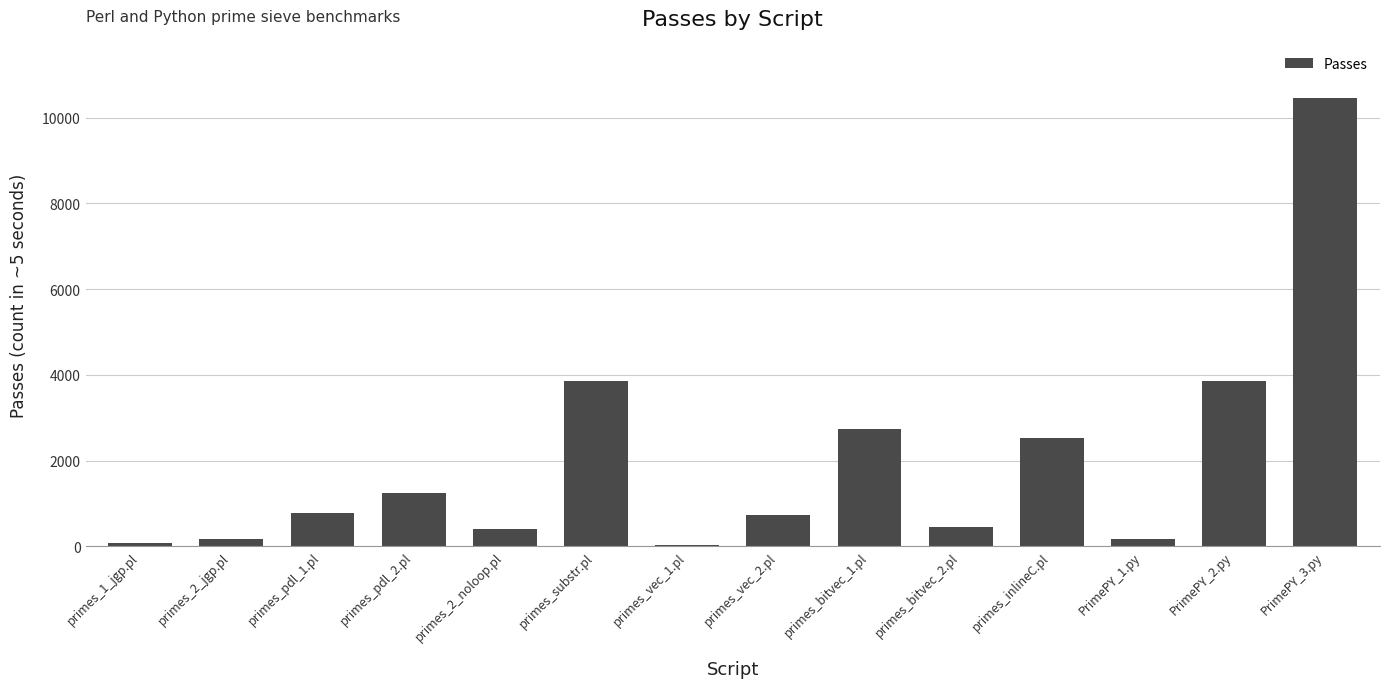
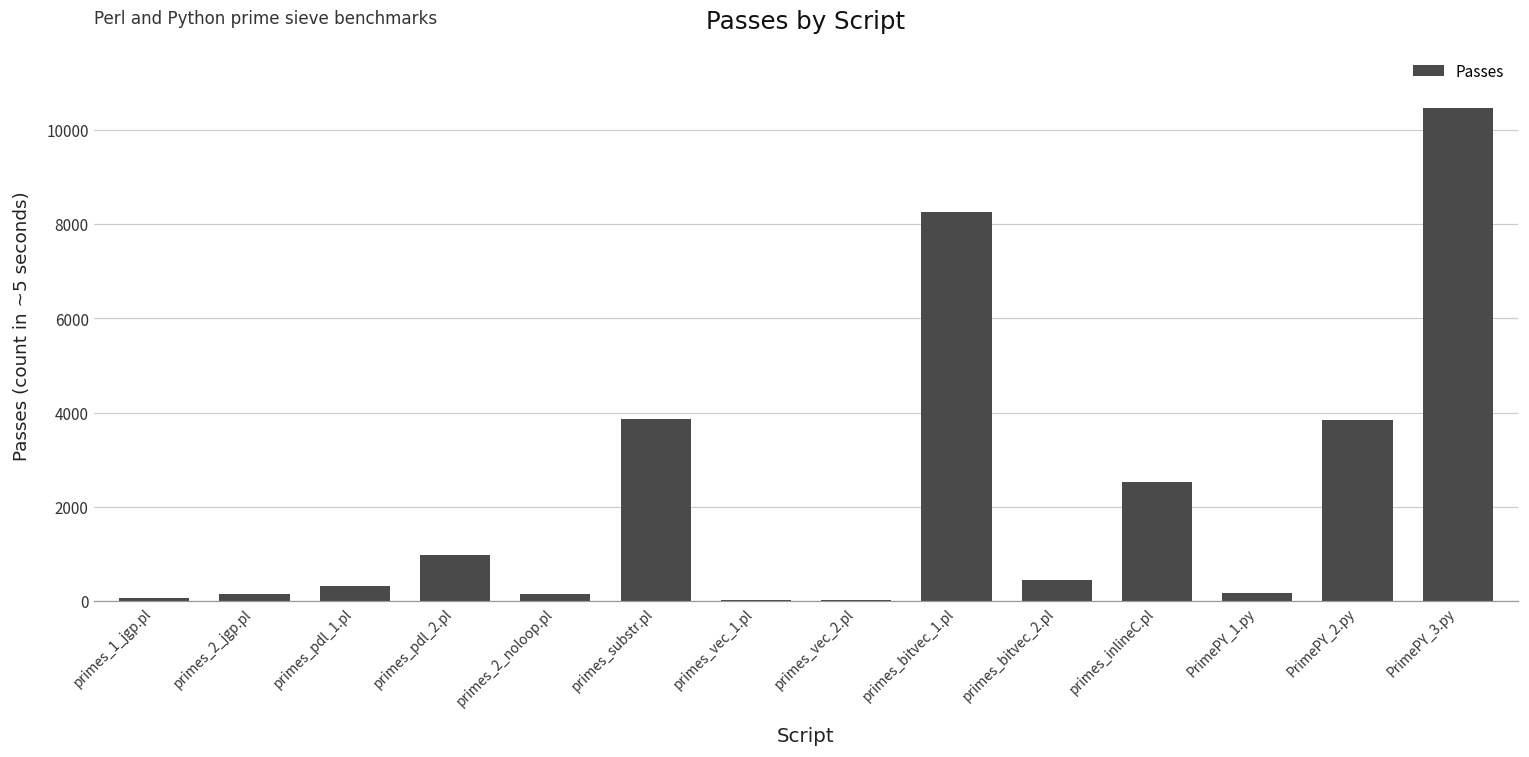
  {
    "primes_1_jgp.pl": 100,
    "primes_2_jgp.pl": 200,
-   "primes_pdl_1.pl": 800,
-   "primes_pdl_2.pl": 1300,
-   "primes_2_noloop.pl": 400,
+   "primes_pdl_1.pl": 300,
+   "primes_pdl_2.pl": 1000,
+   "primes_2_noloop.pl": 100,
    "primes_substr.pl": 3900,
-   "primes_vec_2.pl": 700,
-   "primes_bitvec_1.pl": 2700,
+   "primes_vec_2.pl": 0,
+   "primes_bitvec_1.pl": 8200,
    "primes_bitvec_2.pl": 400,
    "primes_inlineC.pl": 2500,
    "PrimePY_1.py": 200,
    "PrimePY_2.py": 3900,
    "PrimePY_3.py": 10500
  }
